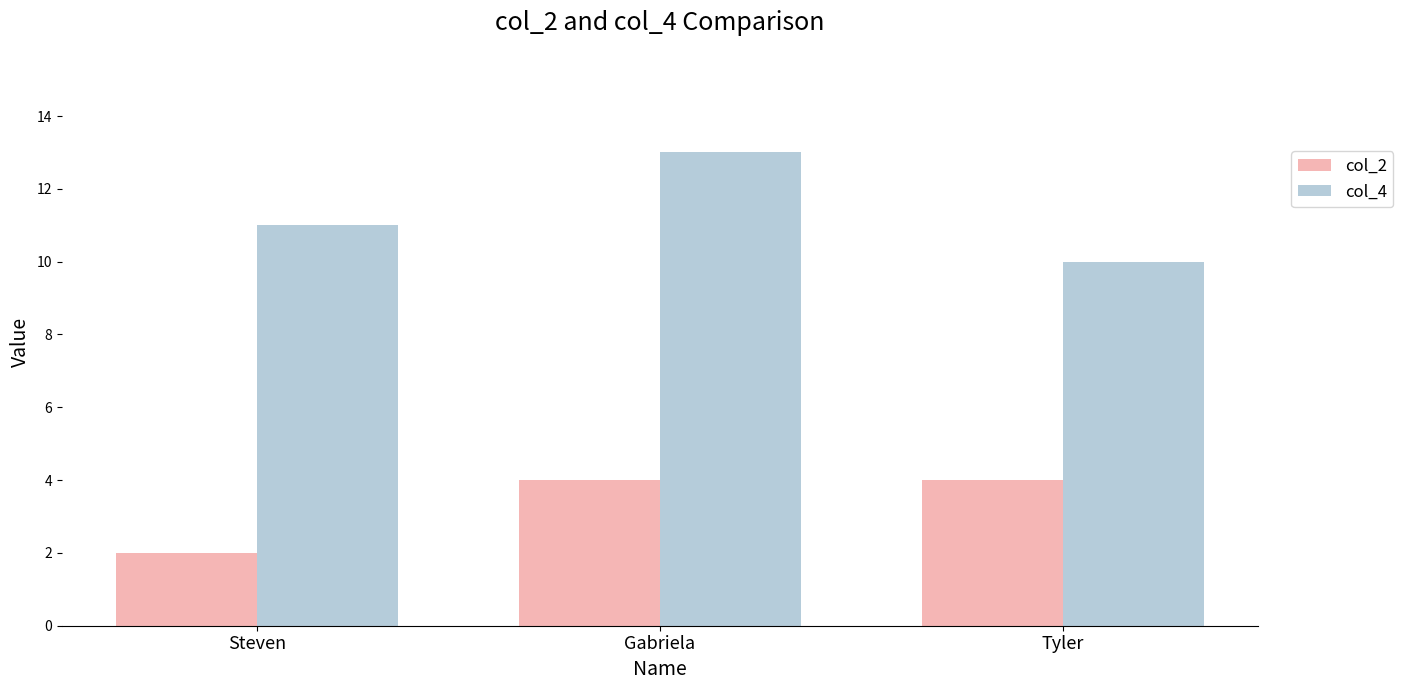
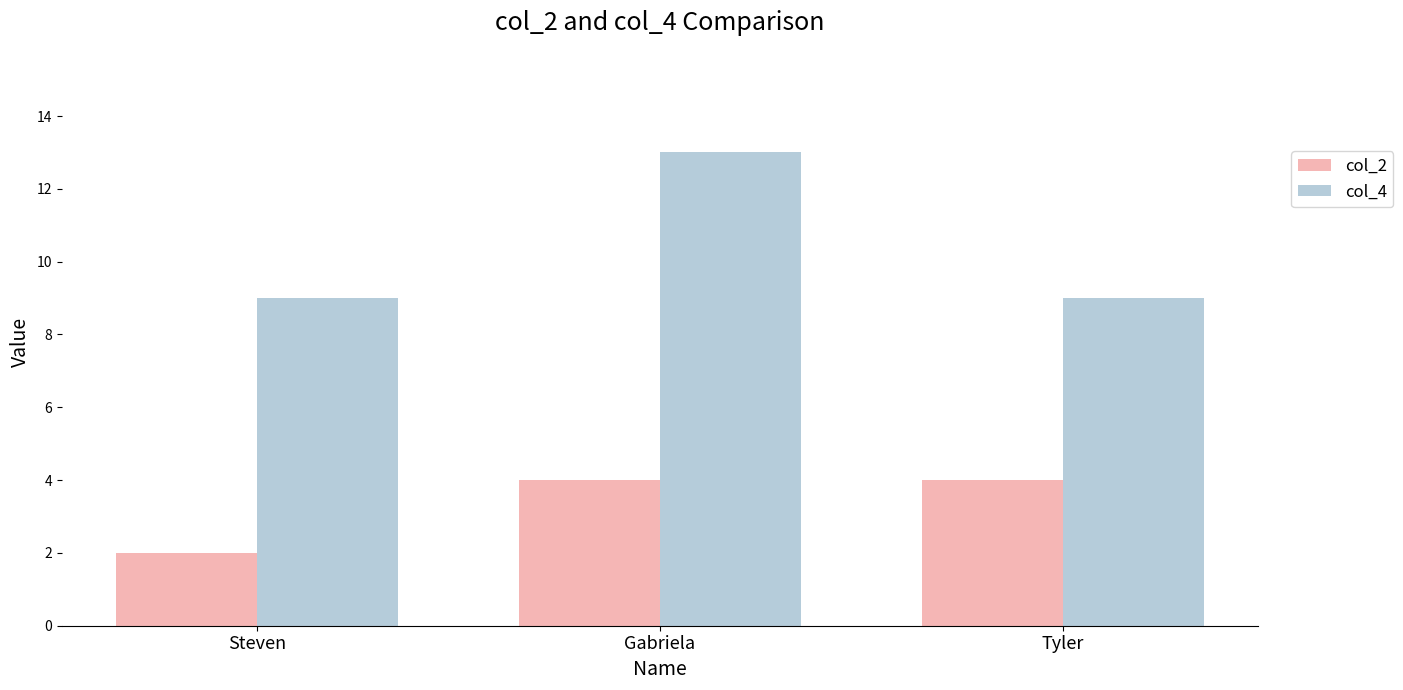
  {
    "col_2": {
      "Steven": 2,
      "Gabriela": 4,
      "Tyler": 4
    },
    "col_4": {
-     "Steven": 11,
+     "Steven": 9,
      "Gabriela": 13,
-     "Tyler": 10
+     "Tyler": 9
    }
  }
